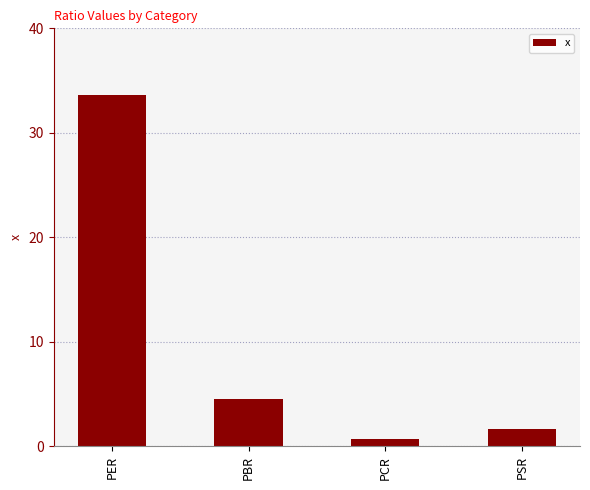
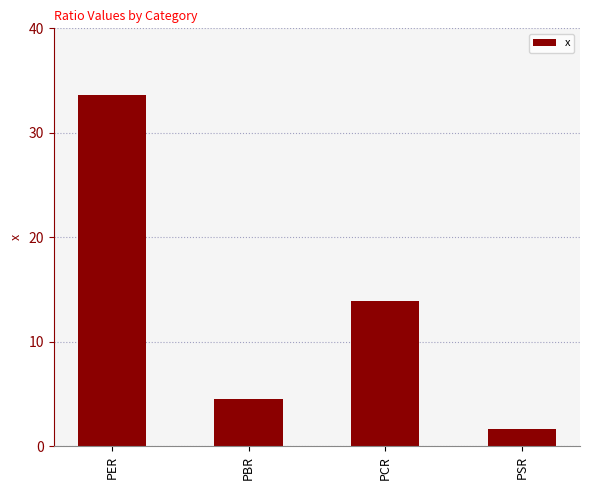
  {
    "PER": 33.6,
    "PBR": 4.5,
-   "PCR": 0.7,
+   "PCR": 13.9,
    "PSR": 1.7
  }
